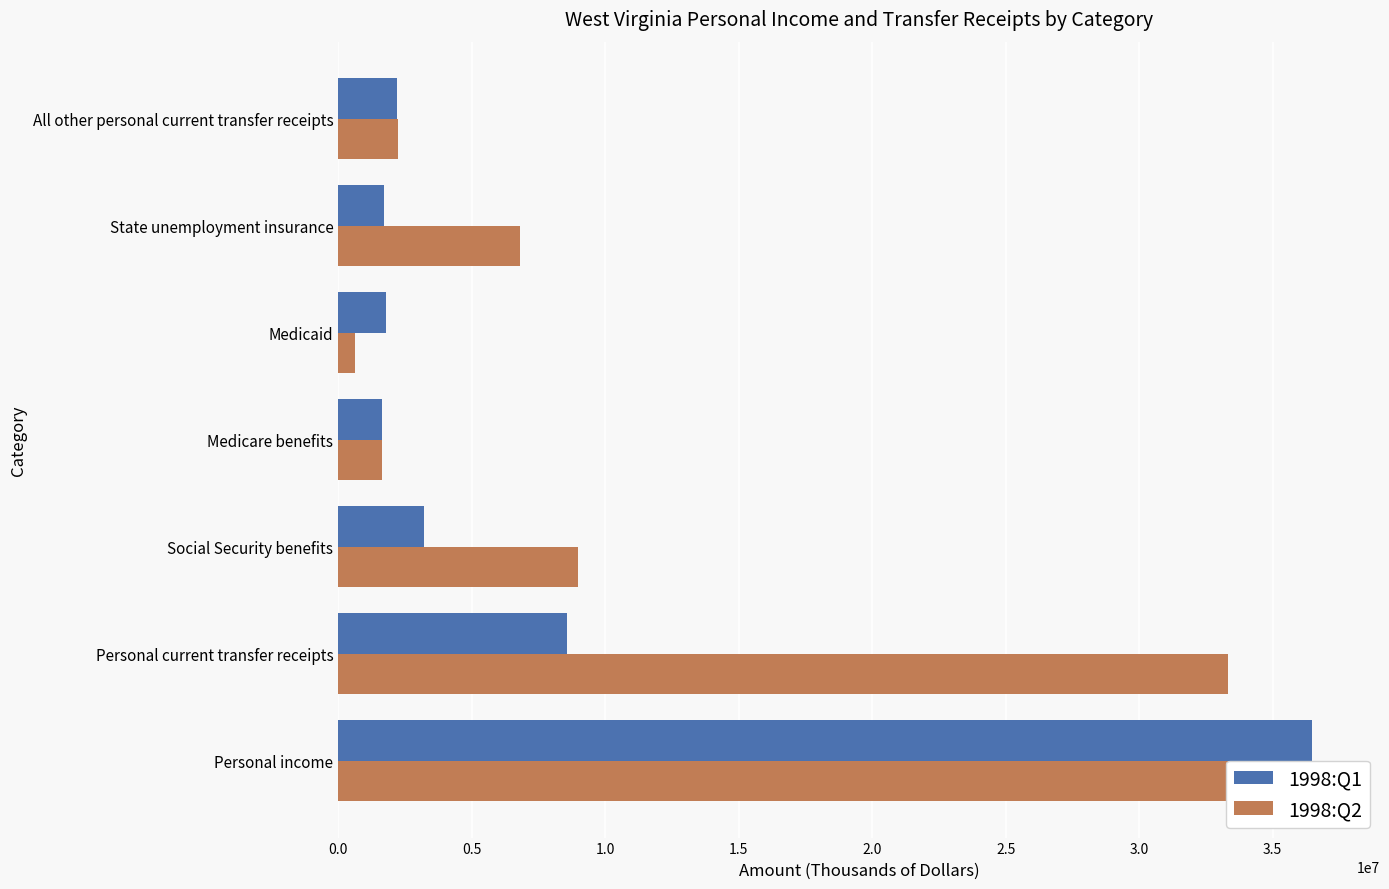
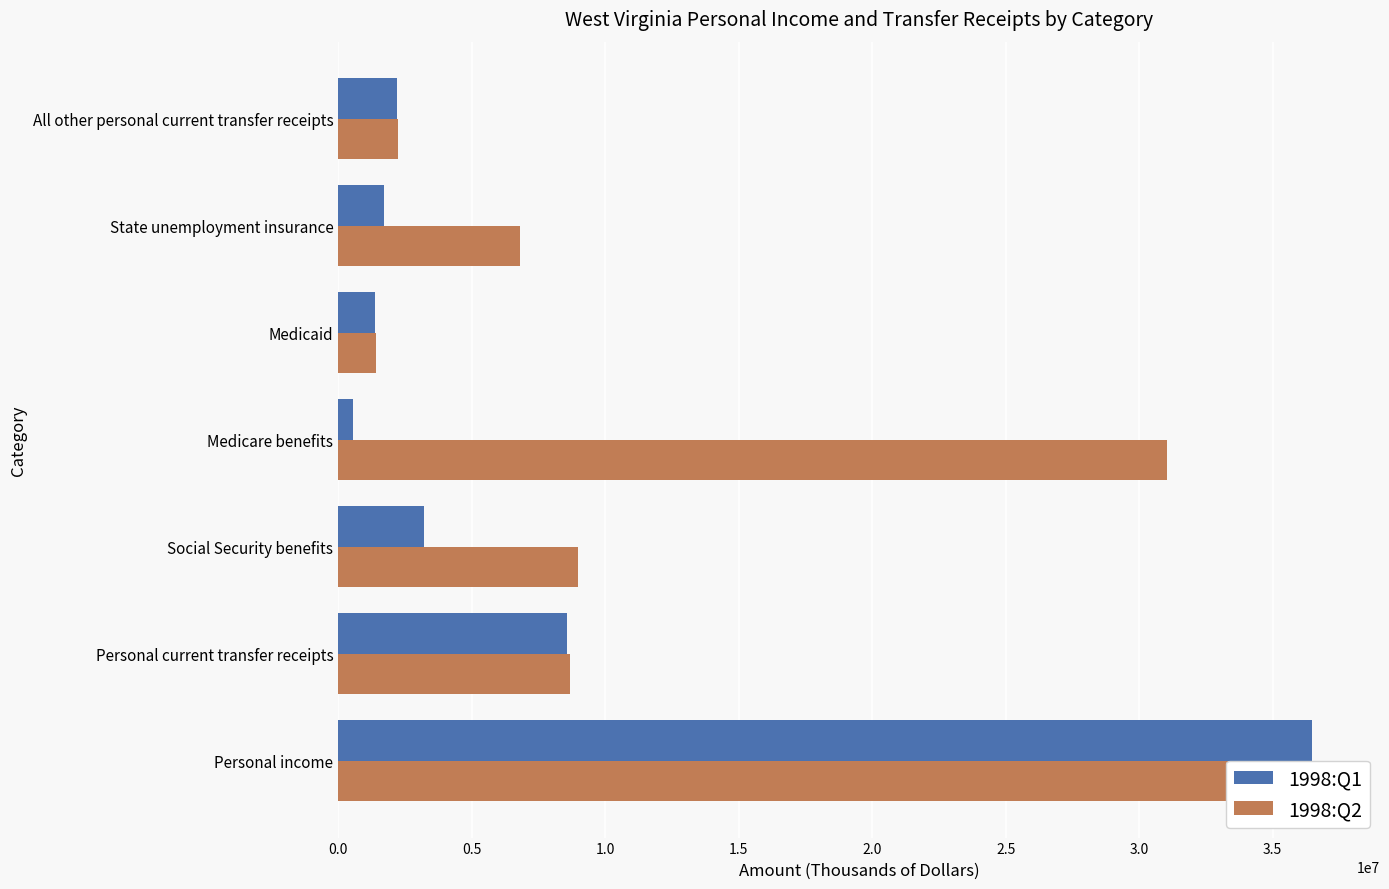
  {
    "1998:Q1": {
      "All other personal current transfer receipts": 2200000,
      "State unemployment insurance": 1700000,
-     "Medicaid": 1800000,
-     "Medicare benefits": 1600000,
+     "Medicaid": 1400000,
+     "Medicare benefits": 600000,
      "Social Security benefits": 3200000,
      "Personal current transfer receipts": 8600000,
      "Personal income": 36500000
    },
    "1998:Q2": {
      "All other personal current transfer receipts": 2200000,
      "State unemployment insurance": 6800000,
-     "Medicaid": 600000,
-     "Medicare benefits": 1600000,
+     "Medicaid": 1400000,
+     "Medicare benefits": 31100000,
      "Social Security benefits": 9000000,
-     "Personal current transfer receipts": 33300000
+     "Personal current transfer receipts": 8700000
    }
  }
